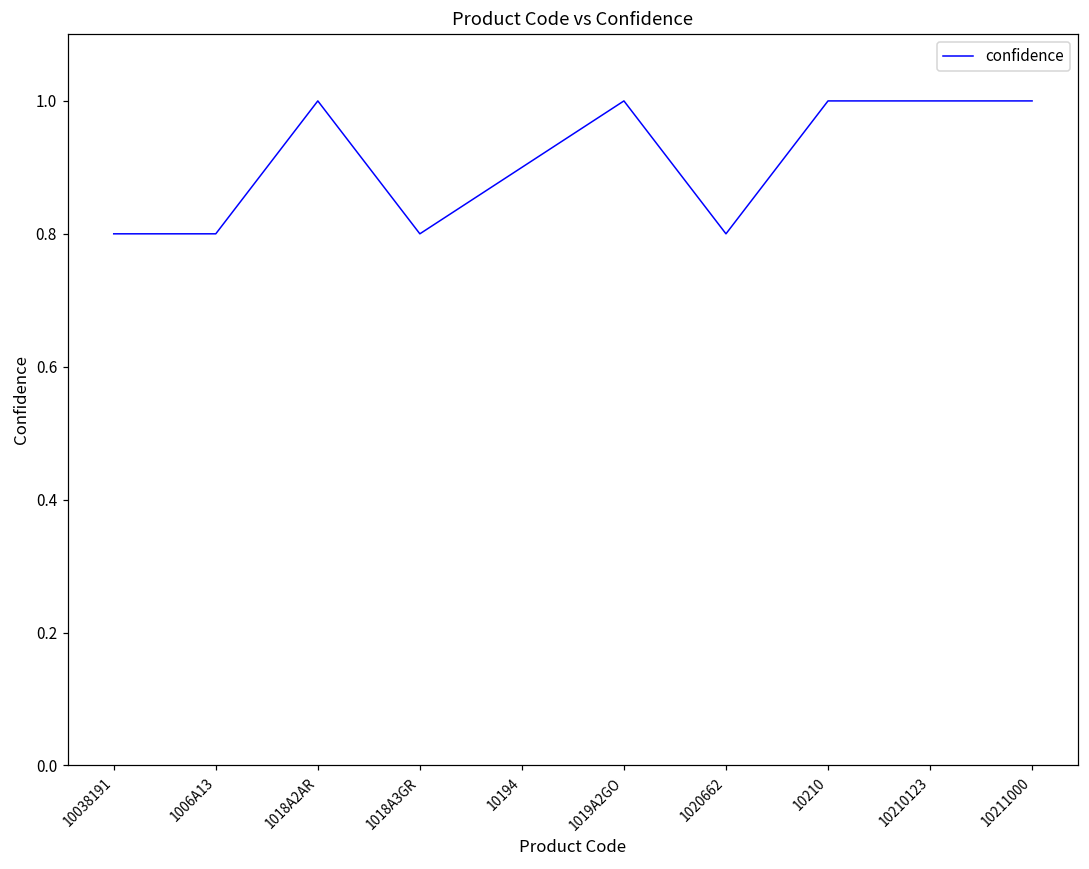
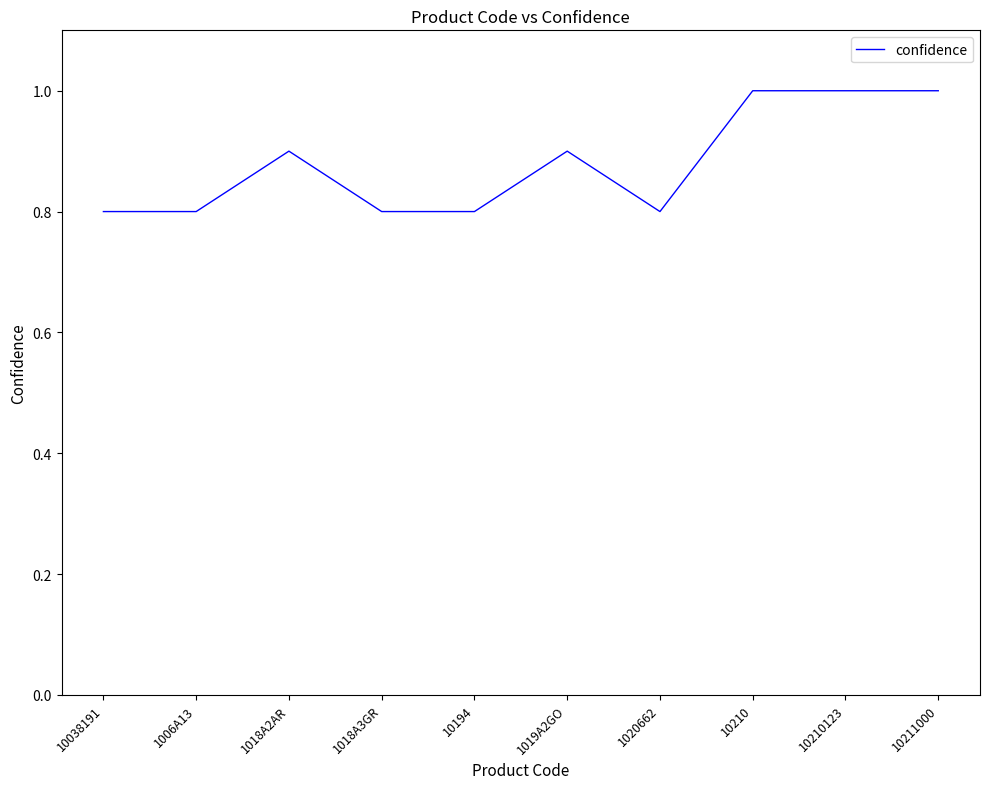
  {
    "10038191": 0.8,
    "1006A13": 0.8,
-   "1018A2AR": 1.0,
+   "1018A2AR": 0.9,
    "1018A3GR": 0.8,
-   "10194": 0.9,
-   "1019A2GO": 1.0,
+   "10194": 0.8,
+   "1019A2GO": 0.9,
    "1020662": 0.8,
    "10210": 1.0,
    "10210123": 1.0,
    "10211000": 1.0
  }
